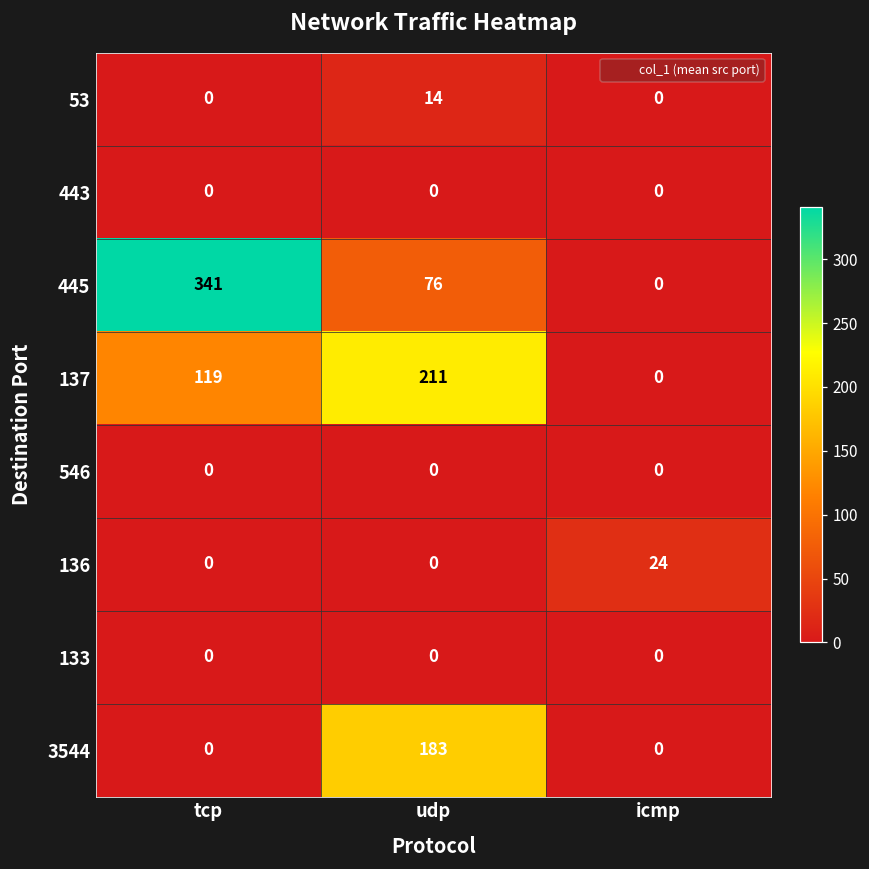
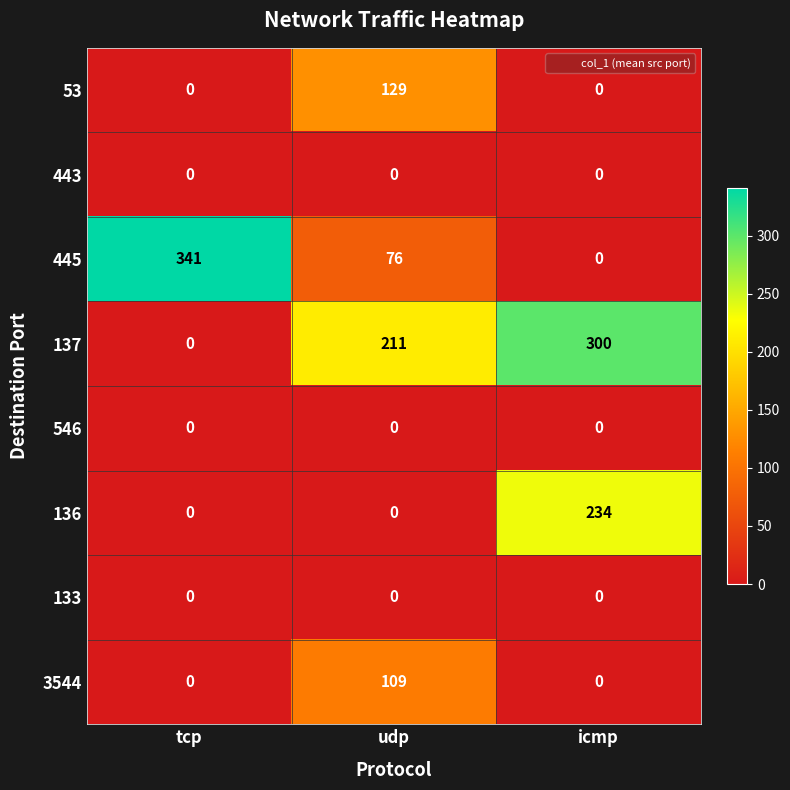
  {
    "53": {
      "tcp": 0,
-     "udp": 14,
+     "udp": 129,
      "icmp": 0
    },
    "443": {
      "tcp": 0,
      "udp": 0,
      "icmp": 0
    },
    "445": {
      "tcp": 341,
      "udp": 76,
      "icmp": 0
    },
    "137": {
-     "tcp": 119,
+     "tcp": 0,
      "udp": 211,
-     "icmp": 0
+     "icmp": 300
    },
    "546": {
      "tcp": 0,
      "udp": 0,
      "icmp": 0
    },
    "136": {
      "tcp": 0,
      "udp": 0,
-     "icmp": 24
+     "icmp": 234
    },
    "133": {
      "tcp": 0,
      "udp": 0,
      "icmp": 0
    },
    "3544": {
      "tcp": 0,
-     "udp": 183,
+     "udp": 109,
      "icmp": 0
    }
  }
